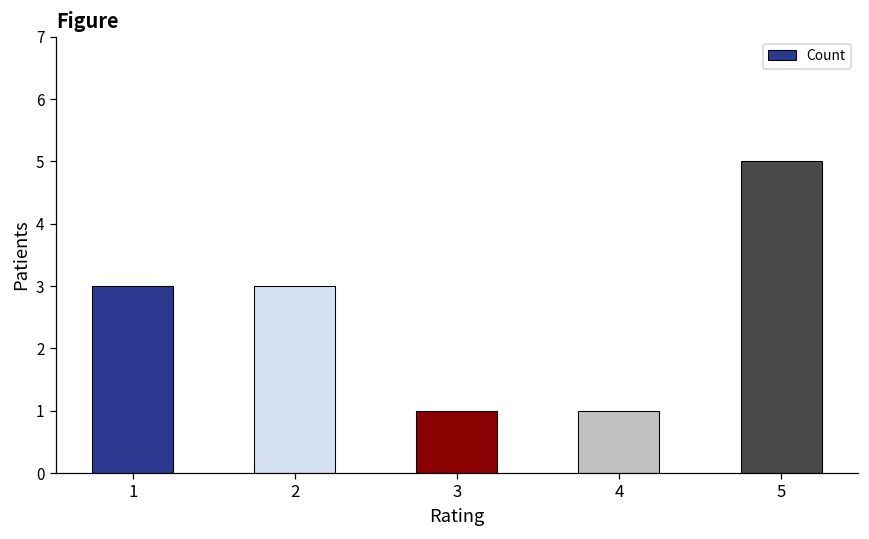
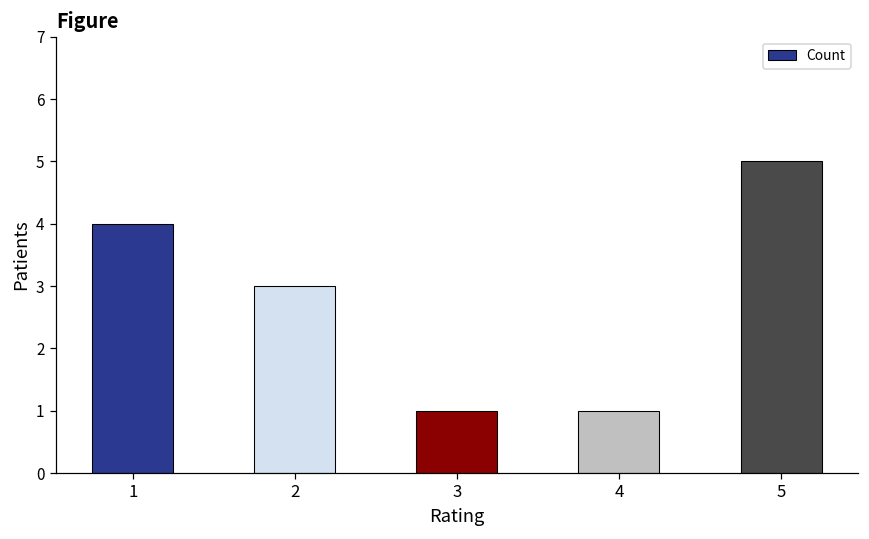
  {
-   "1": 3,
+   "1": 4,
    "2": 3,
    "3": 1,
    "4": 1,
    "5": 5
  }
